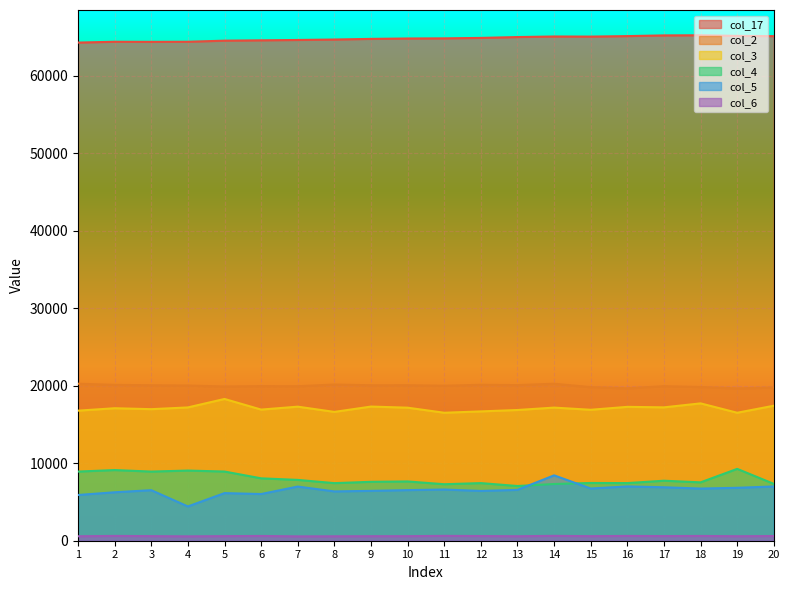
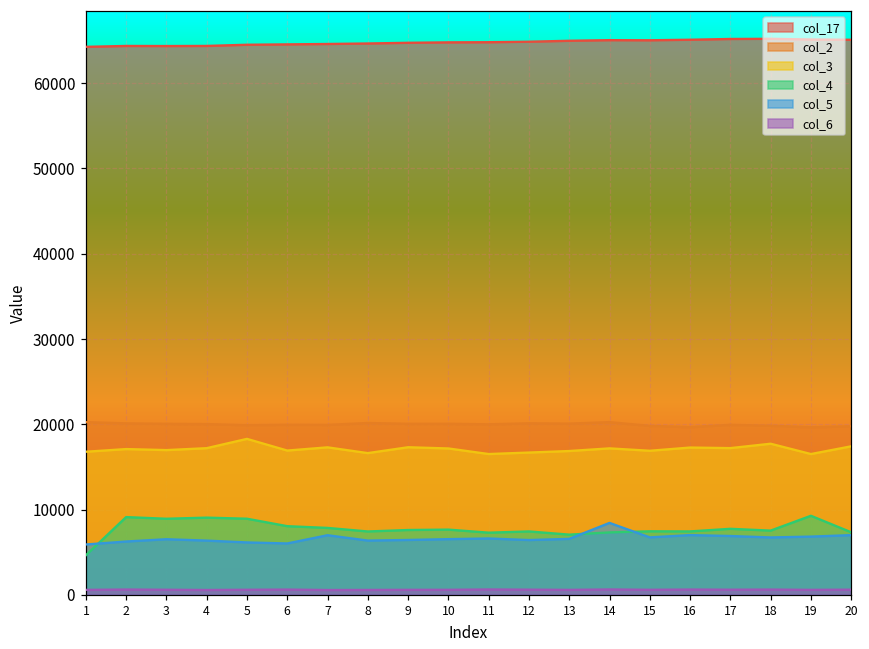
  {
    "col_3": {
      "1": 17000,
      "2": 17000,
      "3": 17000,
      "4": 17000,
      "5": 18000,
      "6": 17000,
      "7": 17000,
      "8": 17000,
      "9": 17000,
      "10": 17000,
      "11": 17000,
      "12": 17000,
      "13": 17000,
      "14": 17000,
      "15": 17000,
      "16": 17000,
      "17": 17000,
      "18": 18000,
      "19": 17000,
      "20": 17000
    },
    "col_4": {
-     "1": 9000,
+     "1": 5000,
      "2": 9000,
      "3": 9000,
      "4": 9000,
      "5": 9000,
      "6": 8000,
      "7": 8000,
      "8": 7000,
      "9": 8000,
      "10": 8000,
      "11": 7000,
      "12": 7000,
      "13": 7000,
      "14": 7000,
      "15": 7000,
      "16": 7000,
      "17": 8000,
      "18": 8000,
      "19": 9000,
      "20": 7000
    },
    "col_5": {
      "1": 6000,
      "2": 6000,
      "3": 7000,
-     "4": 4000,
+     "4": 6000,
      "5": 6000,
      "6": 6000,
      "7": 7000,
      "8": 6000,
      "9": 6000,
      "10": 7000,
      "11": 7000,
      "12": 6000,
      "13": 7000,
      "14": 8000,
      "15": 7000,
      "16": 7000,
      "17": 7000,
      "18": 7000,
      "19": 7000,
      "20": 7000
    },
    "col_6": {
      "1": 1000,
      "2": 1000,
      "3": 1000,
      "4": 1000,
      "5": 1000,
      "6": 1000,
      "7": 1000,
      "8": 1000,
      "9": 1000,
      "10": 1000,
      "11": 1000,
      "12": 1000,
      "13": 1000,
      "14": 1000,
      "15": 1000,
      "16": 1000,
      "17": 1000,
      "18": 1000,
      "19": 1000,
      "20": 1000
    }
  }
